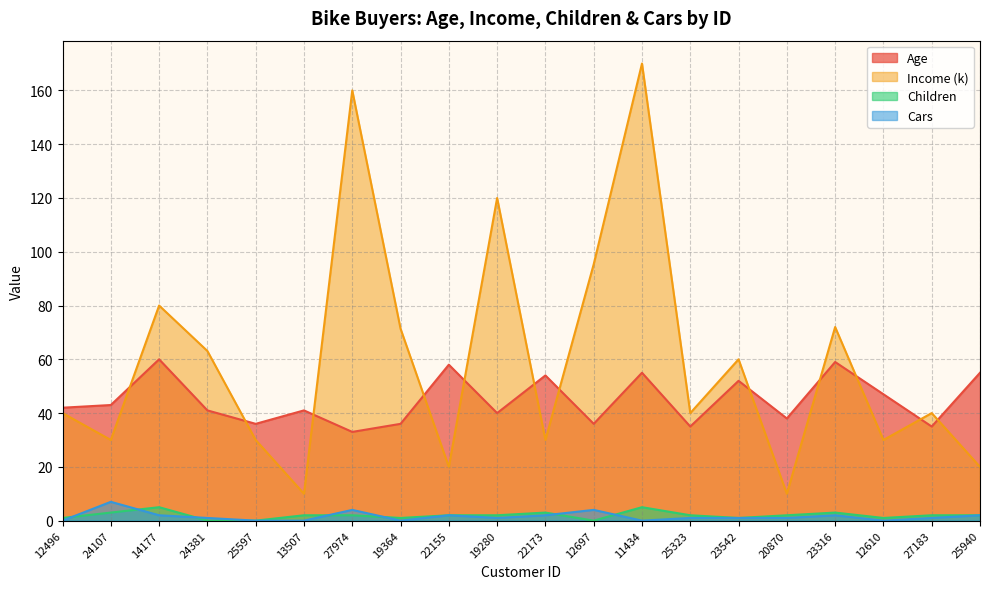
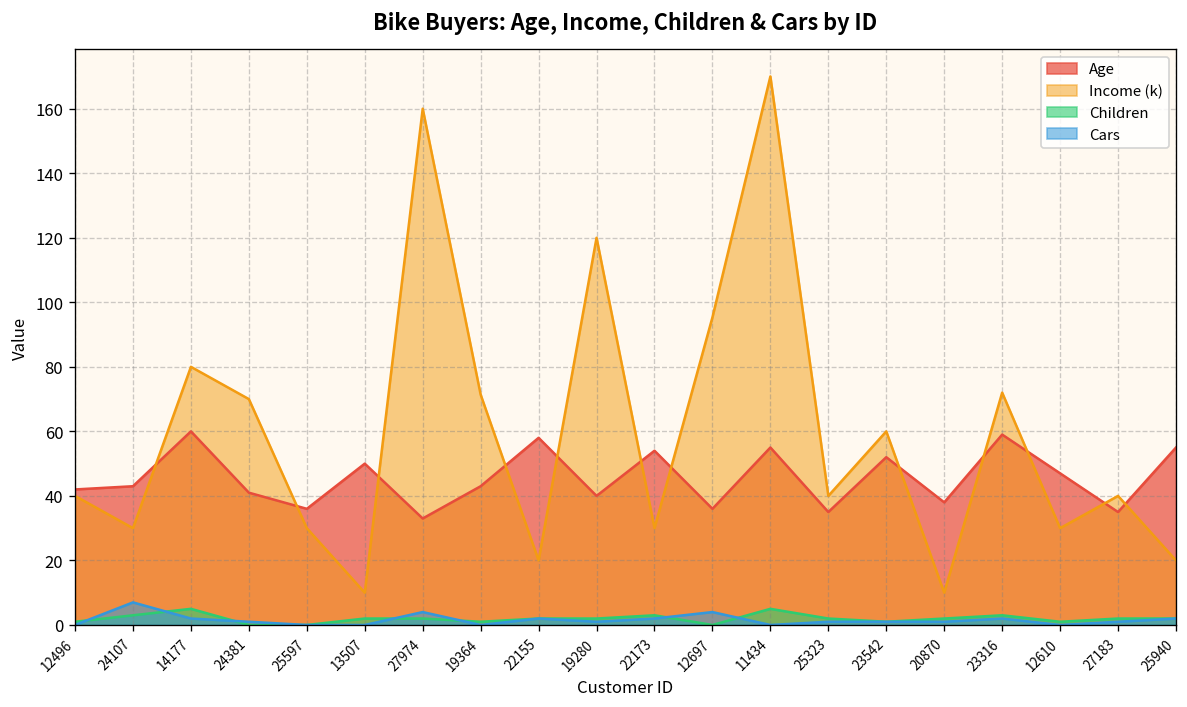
  {
    "Age": {
      "12496": 42,
      "24107": 43,
      "14177": 60,
      "24381": 41,
      "25597": 36,
-     "13507": 41,
+     "13507": 50,
      "27974": 33,
-     "19364": 36,
+     "19364": 43,
      "22155": 58,
      "19280": 40,
      "22173": 54,
      "12697": 36,
      "11434": 55,
      "25323": 35,
      "23542": 52,
      "20870": 38,
      "23316": 59,
      "12610": 47,
      "27183": 35,
      "25940": 55
    },
    "Income (k)": {
      "12496": 40,
      "24107": 30,
      "14177": 80,
-     "24381": 63,
+     "24381": 70,
      "25597": 30,
      "13507": 10,
      "27974": 160,
      "19364": 71,
      "22155": 20,
      "19280": 120,
      "22173": 30,
      "12697": 95,
      "11434": 170,
      "25323": 40,
      "23542": 60,
      "20870": 10,
      "23316": 72,
      "12610": 30,
      "27183": 40,
      "25940": 20
    },
    "Children": {
      "12496": 1,
      "24107": 3,
      "14177": 5,
      "24381": 0,
      "13507": 2,
      "27974": 2,
      "19364": 1,
      "19280": 2,
      "22173": 3,
      "12697": 0,
      "11434": 5,
      "25323": 2,
      "20870": 2,
      "23316": 3,
      "12610": 1,
      "27183": 2
    },
    "Cars": {
      "12496": 0,
      "24107": 7,
      "14177": 2,
      "24381": 1,
      "13507": 0,
      "27974": 4,
      "19364": 0,
      "19280": 1,
      "22173": 2,
      "12697": 4,
      "11434": 0,
      "25323": 1,
      "20870": 1,
      "23316": 2,
      "12610": 0,
      "27183": 1
    }
  }
